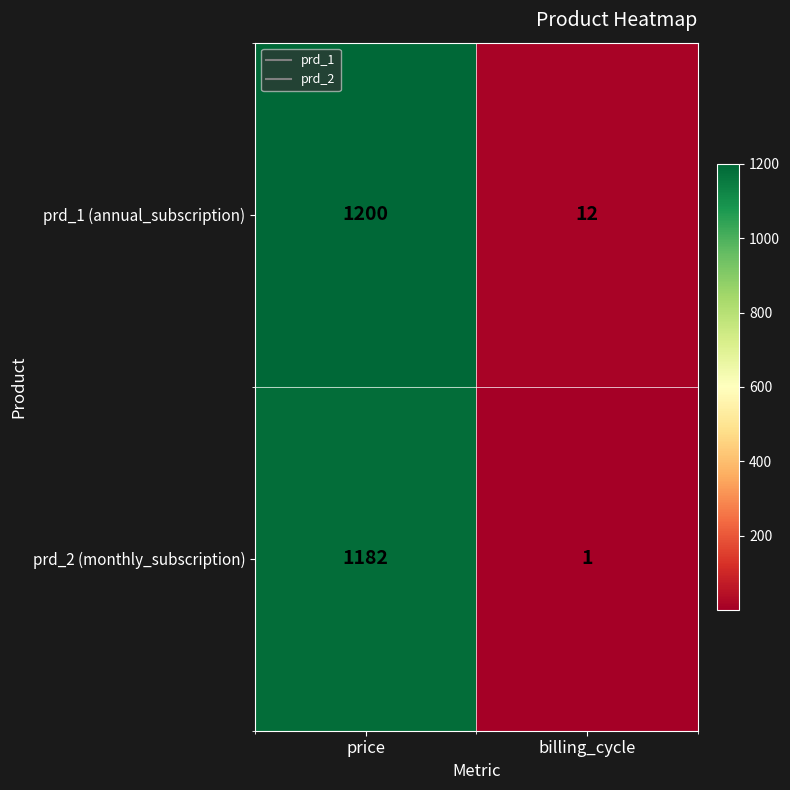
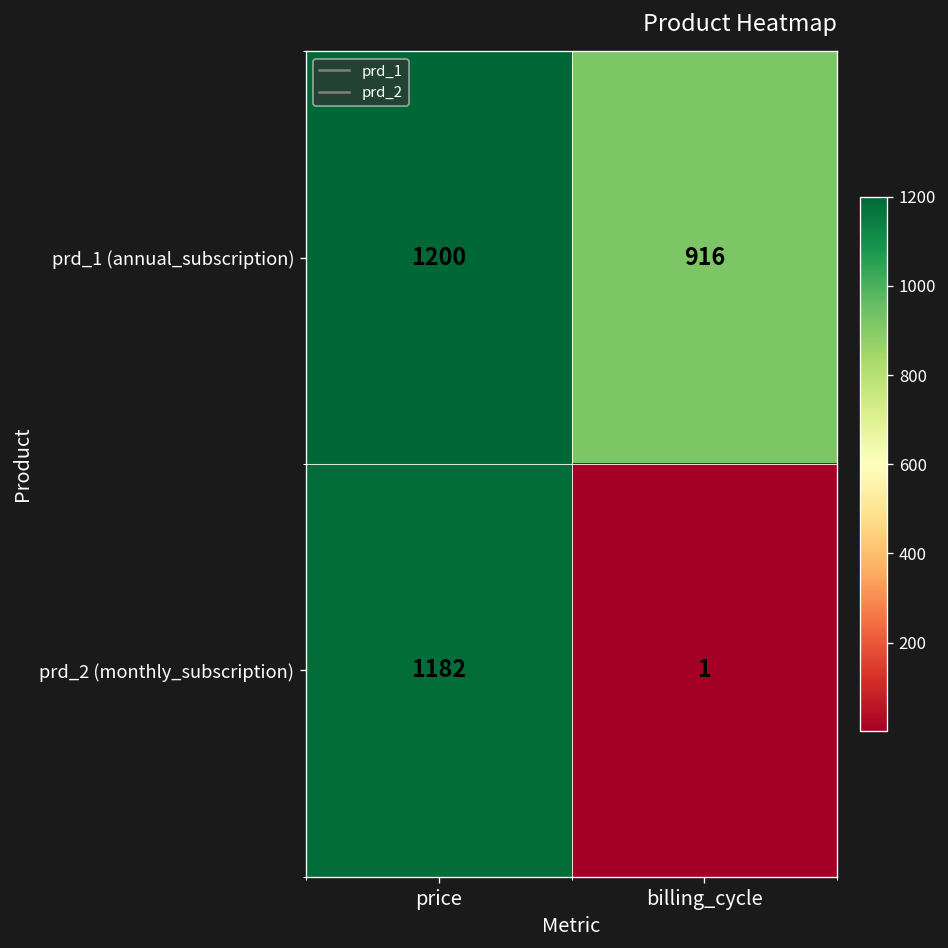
  {
    "prd_1 (annual_subscription)": {
      "price": 1200,
-     "billing_cycle": 12
+     "billing_cycle": 916
    },
    "prd_2 (monthly_subscription)": {
      "price": 1182,
      "billing_cycle": 1
    }
  }
